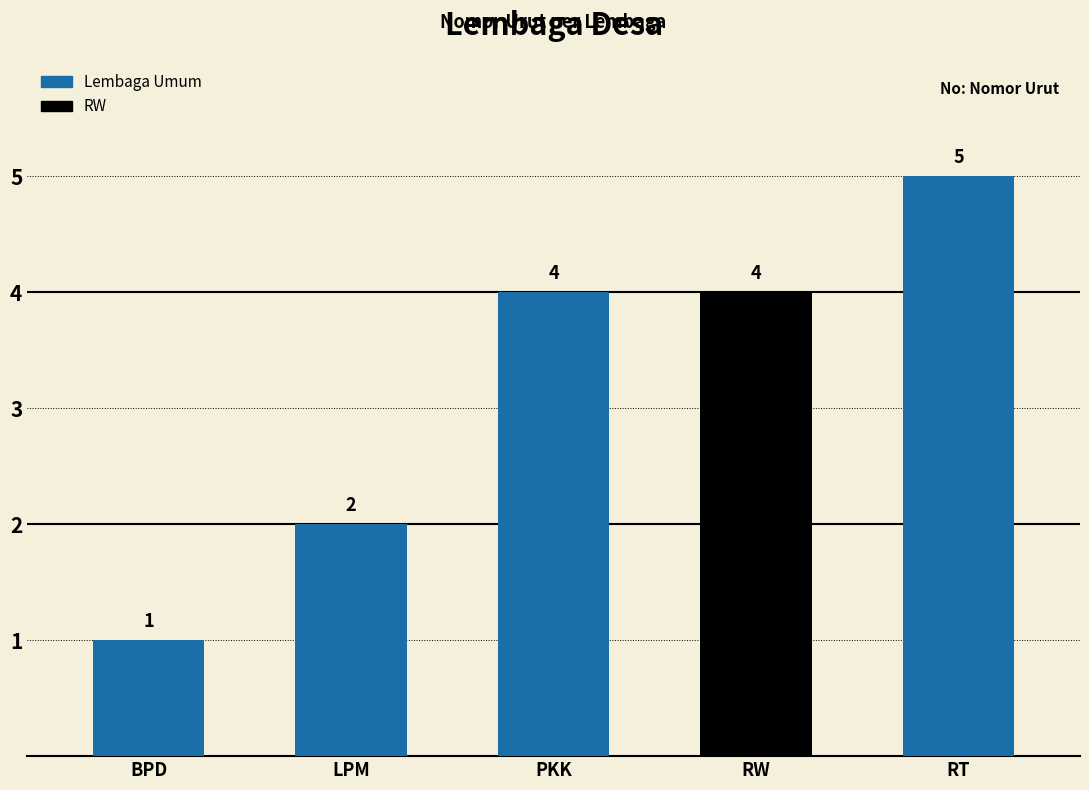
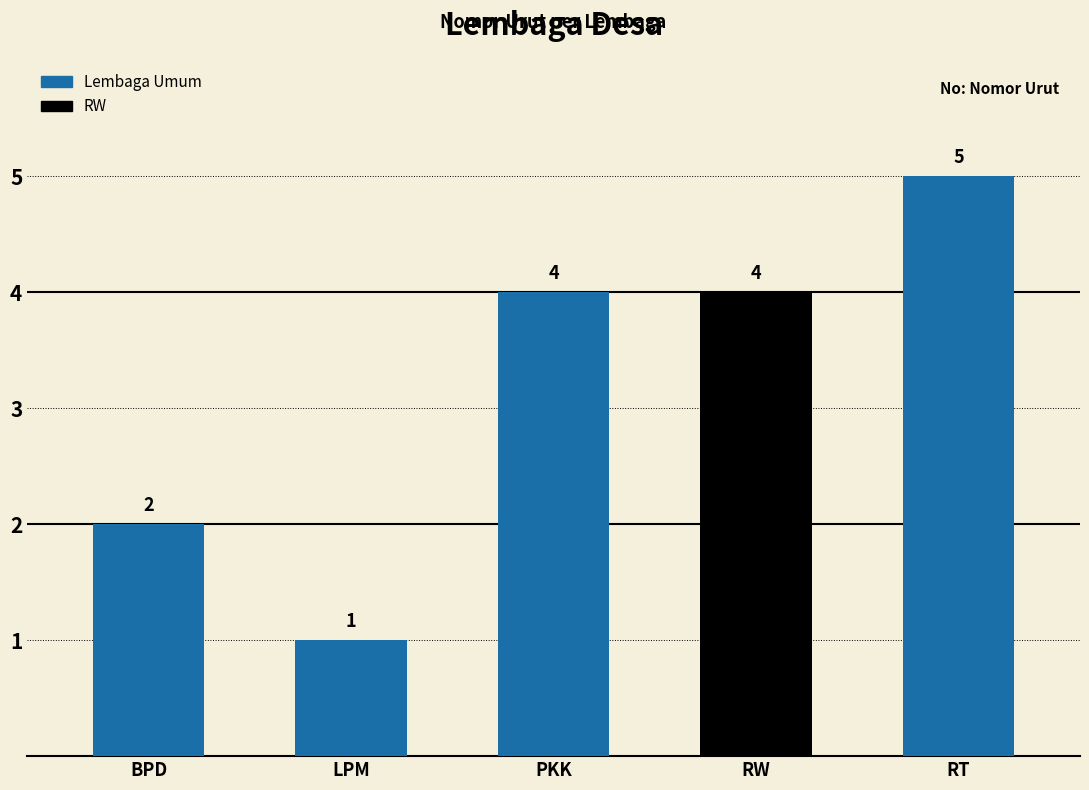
  {
-   "BPD": 1,
-   "LPM": 2,
+   "BPD": 2,
+   "LPM": 1,
    "PKK": 4,
    "RW": 4,
    "RT": 5
  }
